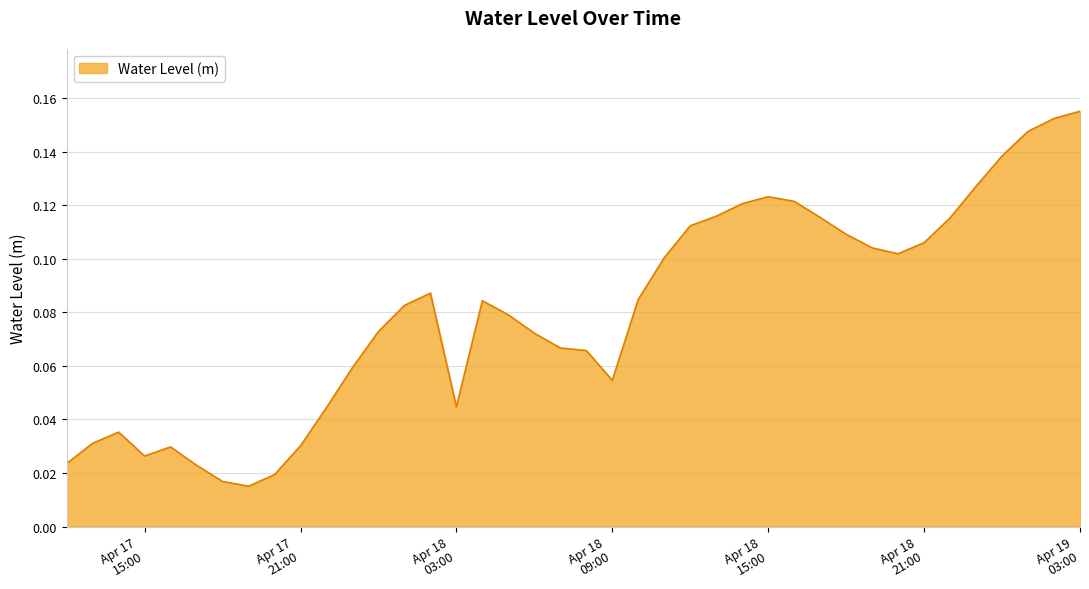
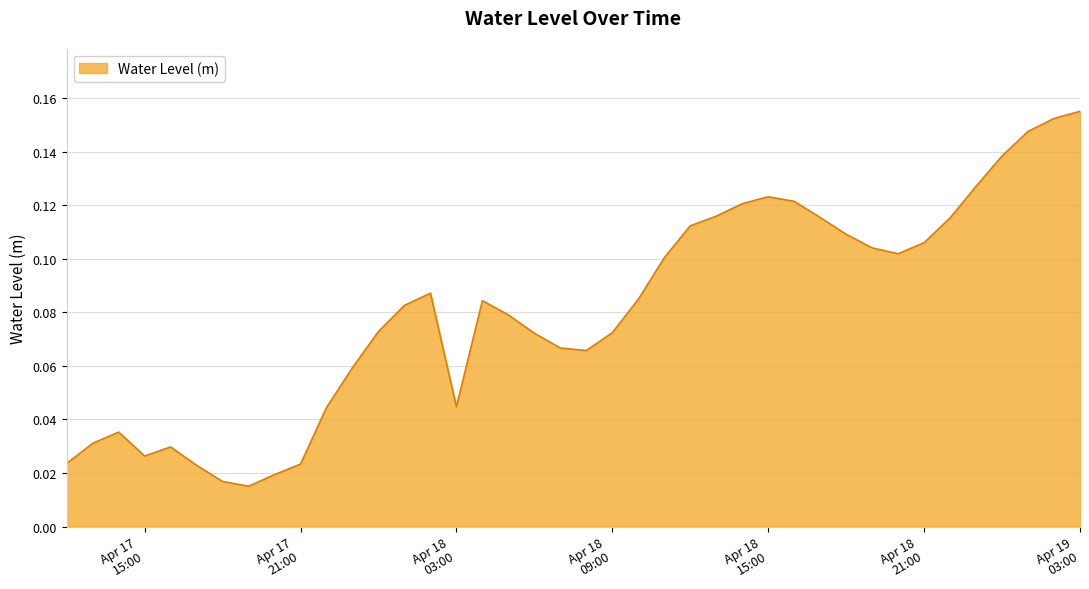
  {
    "Apr 17 15:00": 0.026,
-   "Apr 17 21:00": 0.030,
+   "Apr 17 21:00": 0.023,
    "Apr 18 03:00": 0.045,
-   "Apr 18 09:00": 0.055,
+   "Apr 18 09:00": 0.072,
    "Apr 18 15:00": 0.123,
    "Apr 18 21:00": 0.106,
    "Apr 19 03:00": 0.155
  }
